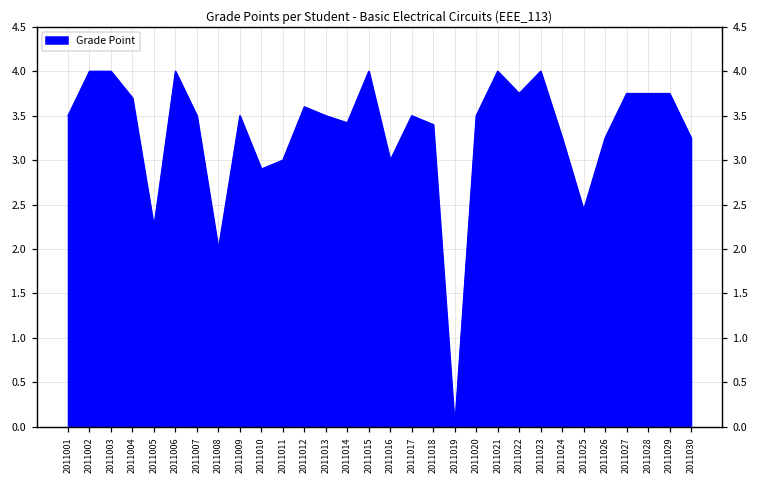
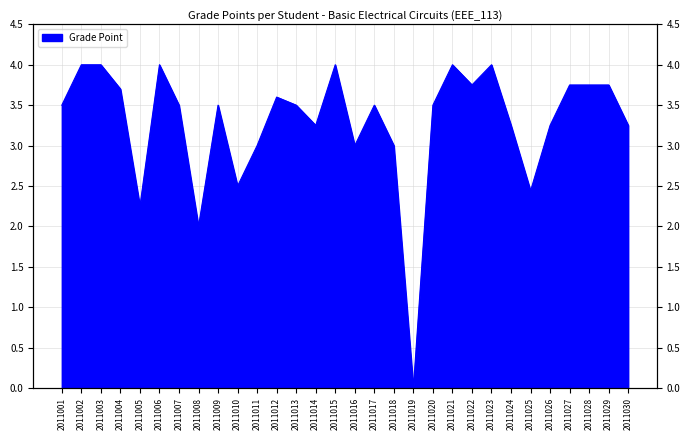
  {
    "2011001": 3.5,
    "2011002": 4.0,
    "2011003": 4.0,
    "2011004": 3.7,
    "2011005": 2.3,
    "2011006": 4.0,
    "2011007": 3.5,
    "2011008": 2.0,
    "2011009": 3.5,
-   "2011010": 2.9,
+   "2011010": 2.5,
    "2011011": 3.0,
    "2011012": 3.6,
    "2011013": 3.5,
-   "2011014": 3.4,
+   "2011014": 3.3,
    "2011015": 4.0,
    "2011016": 3.0,
    "2011017": 3.5,
-   "2011018": 3.4,
+   "2011018": 3.0,
    "2011019": 0.0,
    "2011020": 3.5,
    "2011021": 4.0,
    "2011022": 3.8,
    "2011023": 4.0,
    "2011024": 3.3,
    "2011025": 2.4,
    "2011026": 3.3,
    "2011027": 3.8,
    "2011028": 3.8,
    "2011029": 3.8,
    "2011030": 3.3
  }
